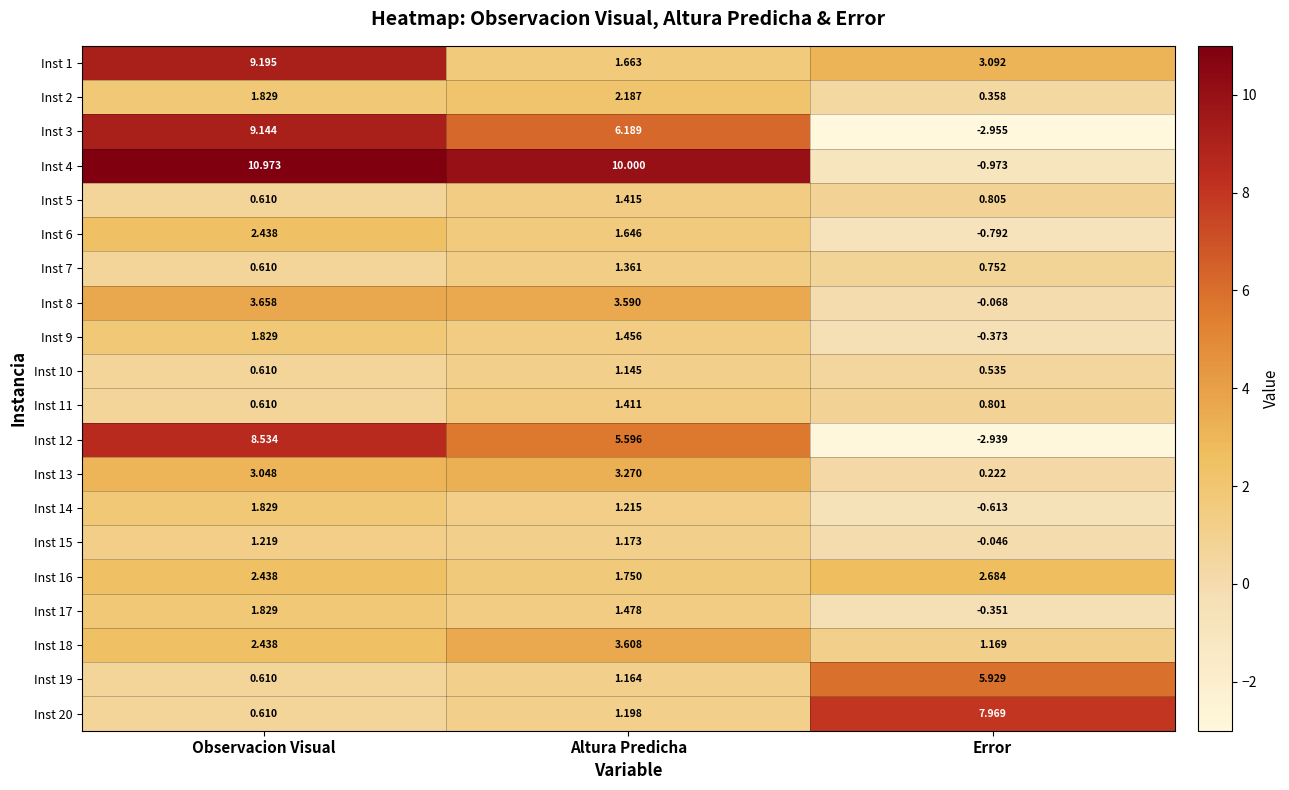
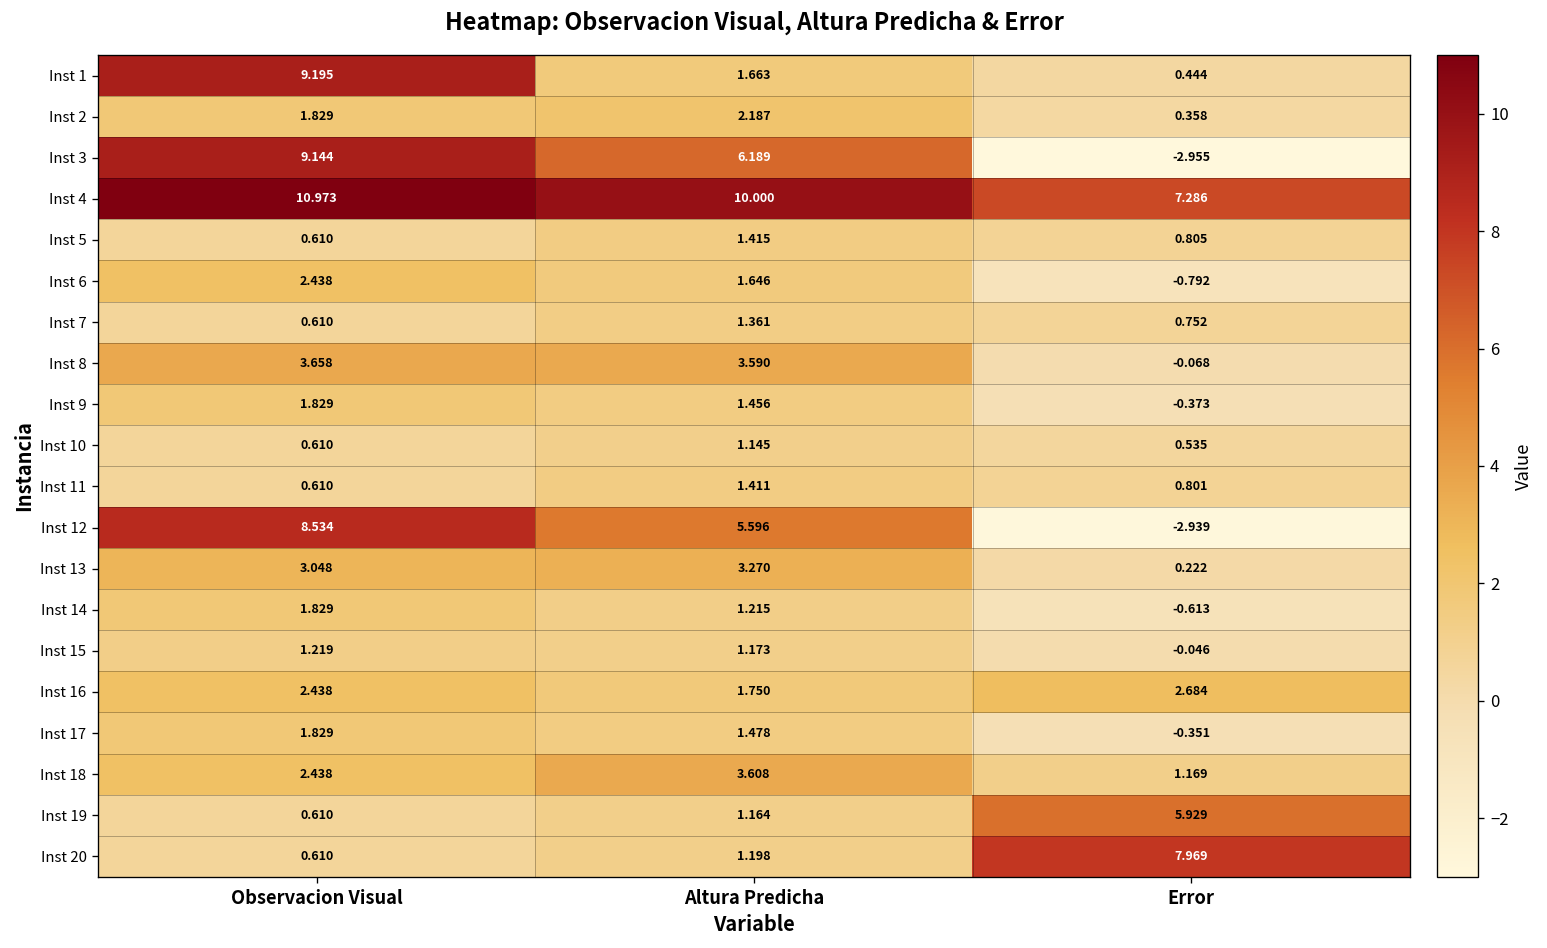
  {
    "Inst 1": {
      "Observacion Visual": 9.195,
      "Altura Predicha": 1.663,
-     "Error": 3.092
+     "Error": 0.444
    },
    "Inst 2": {
      "Observacion Visual": 1.829,
      "Altura Predicha": 2.187,
      "Error": 0.358
    },
    "Inst 3": {
      "Observacion Visual": 9.144,
      "Altura Predicha": 6.189,
      "Error": -2.955
    },
    "Inst 4": {
      "Observacion Visual": 10.973,
      "Altura Predicha": 10.000,
-     "Error": -0.973
+     "Error": 7.286
    },
    "Inst 5": {
      "Observacion Visual": 0.610,
      "Altura Predicha": 1.415,
      "Error": 0.805
    },
    "Inst 6": {
      "Observacion Visual": 2.438,
      "Altura Predicha": 1.646,
      "Error": -0.792
    },
    "Inst 7": {
      "Observacion Visual": 0.610,
      "Altura Predicha": 1.361,
      "Error": 0.752
    },
    "Inst 8": {
      "Observacion Visual": 3.658,
      "Altura Predicha": 3.590,
      "Error": -0.068
    },
    "Inst 9": {
      "Observacion Visual": 1.829,
      "Altura Predicha": 1.456,
      "Error": -0.373
    },
    "Inst 10": {
      "Observacion Visual": 0.610,
      "Altura Predicha": 1.145,
      "Error": 0.535
    },
    "Inst 11": {
      "Observacion Visual": 0.610,
      "Altura Predicha": 1.411,
      "Error": 0.801
    },
    "Inst 12": {
      "Observacion Visual": 8.534,
      "Altura Predicha": 5.596,
      "Error": -2.939
    },
    "Inst 13": {
      "Observacion Visual": 3.048,
      "Altura Predicha": 3.270,
      "Error": 0.222
    },
    "Inst 14": {
      "Observacion Visual": 1.829,
      "Altura Predicha": 1.215,
      "Error": -0.613
    },
    "Inst 15": {
      "Observacion Visual": 1.219,
      "Altura Predicha": 1.173,
      "Error": -0.046
    },
    "Inst 16": {
      "Observacion Visual": 2.438,
      "Altura Predicha": 1.750,
      "Error": 2.684
    },
    "Inst 17": {
      "Observacion Visual": 1.829,
      "Altura Predicha": 1.478,
      "Error": -0.351
    },
    "Inst 18": {
      "Observacion Visual": 2.438,
      "Altura Predicha": 3.608,
      "Error": 1.169
    },
    "Inst 19": {
      "Observacion Visual": 0.610,
      "Altura Predicha": 1.164,
      "Error": 5.929
    },
    "Inst 20": {
      "Observacion Visual": 0.610,
      "Altura Predicha": 1.198,
      "Error": 7.969
    }
  }
